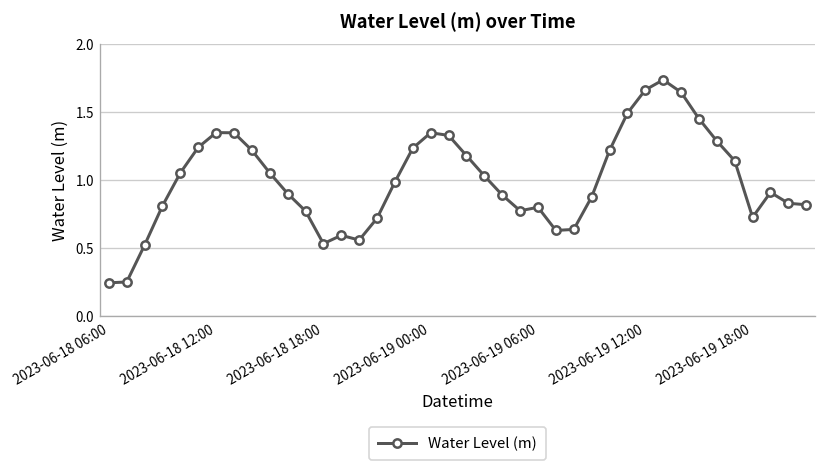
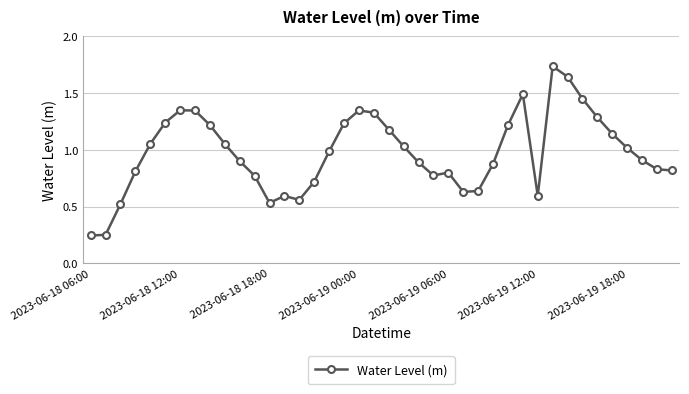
  {
    "2023-06-18 06:00": 0.25,
    "2023-06-18 12:00": 1.35,
    "2023-06-18 18:00": 0.53,
    "2023-06-19 00:00": 1.35,
    "2023-06-19 06:00": 0.80,
-   "2023-06-19 12:00": 1.66,
-   "2023-06-19 18:00": 0.73
+   "2023-06-19 12:00": 0.60,
+   "2023-06-19 18:00": 1.02
  }
